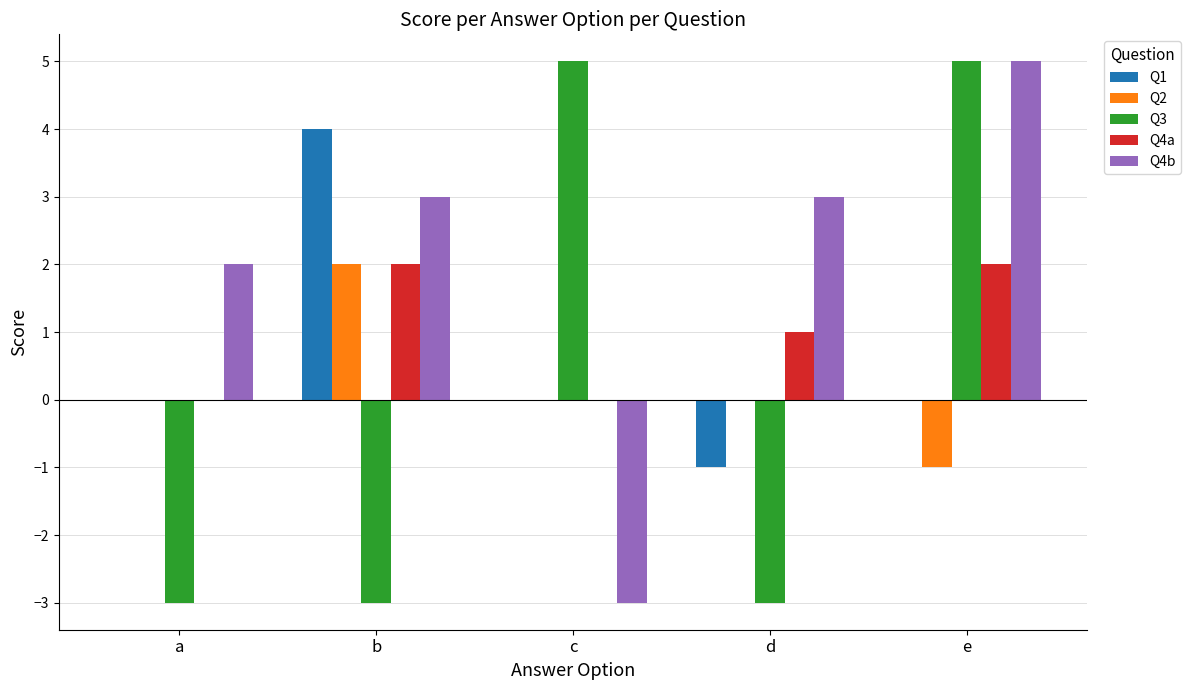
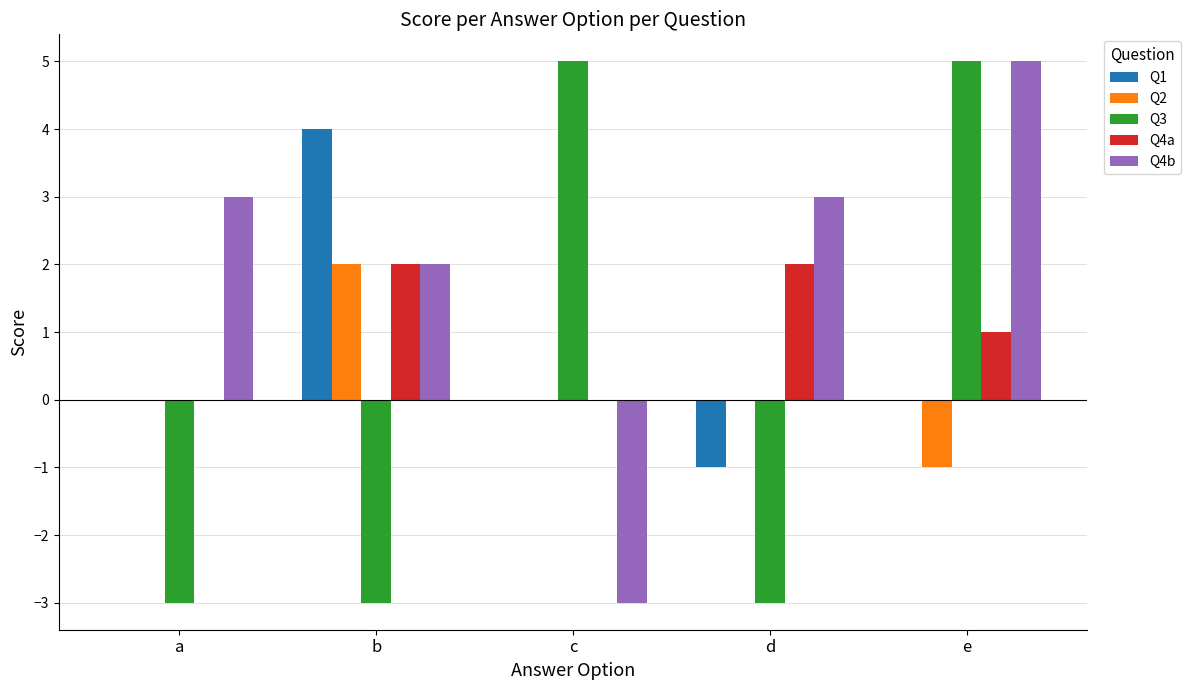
  {
    "Q1": {
      "a": 0,
      "b": 4,
      "c": 0,
      "d": -1,
      "e": 0
    },
    "Q2": {
      "a": 0,
      "b": 2,
      "c": 0,
      "d": 0,
      "e": -1
    },
    "Q3": {
      "a": -3,
      "b": -3,
      "c": 5,
      "d": -3,
      "e": 5
    },
    "Q4a": {
      "a": 0,
      "b": 2,
      "c": 0,
-     "d": 1,
-     "e": 2
+     "d": 2,
+     "e": 1
    },
    "Q4b": {
-     "a": 2,
-     "b": 3,
+     "a": 3,
+     "b": 2,
      "c": -3,
      "d": 3,
      "e": 5
    }
  }
